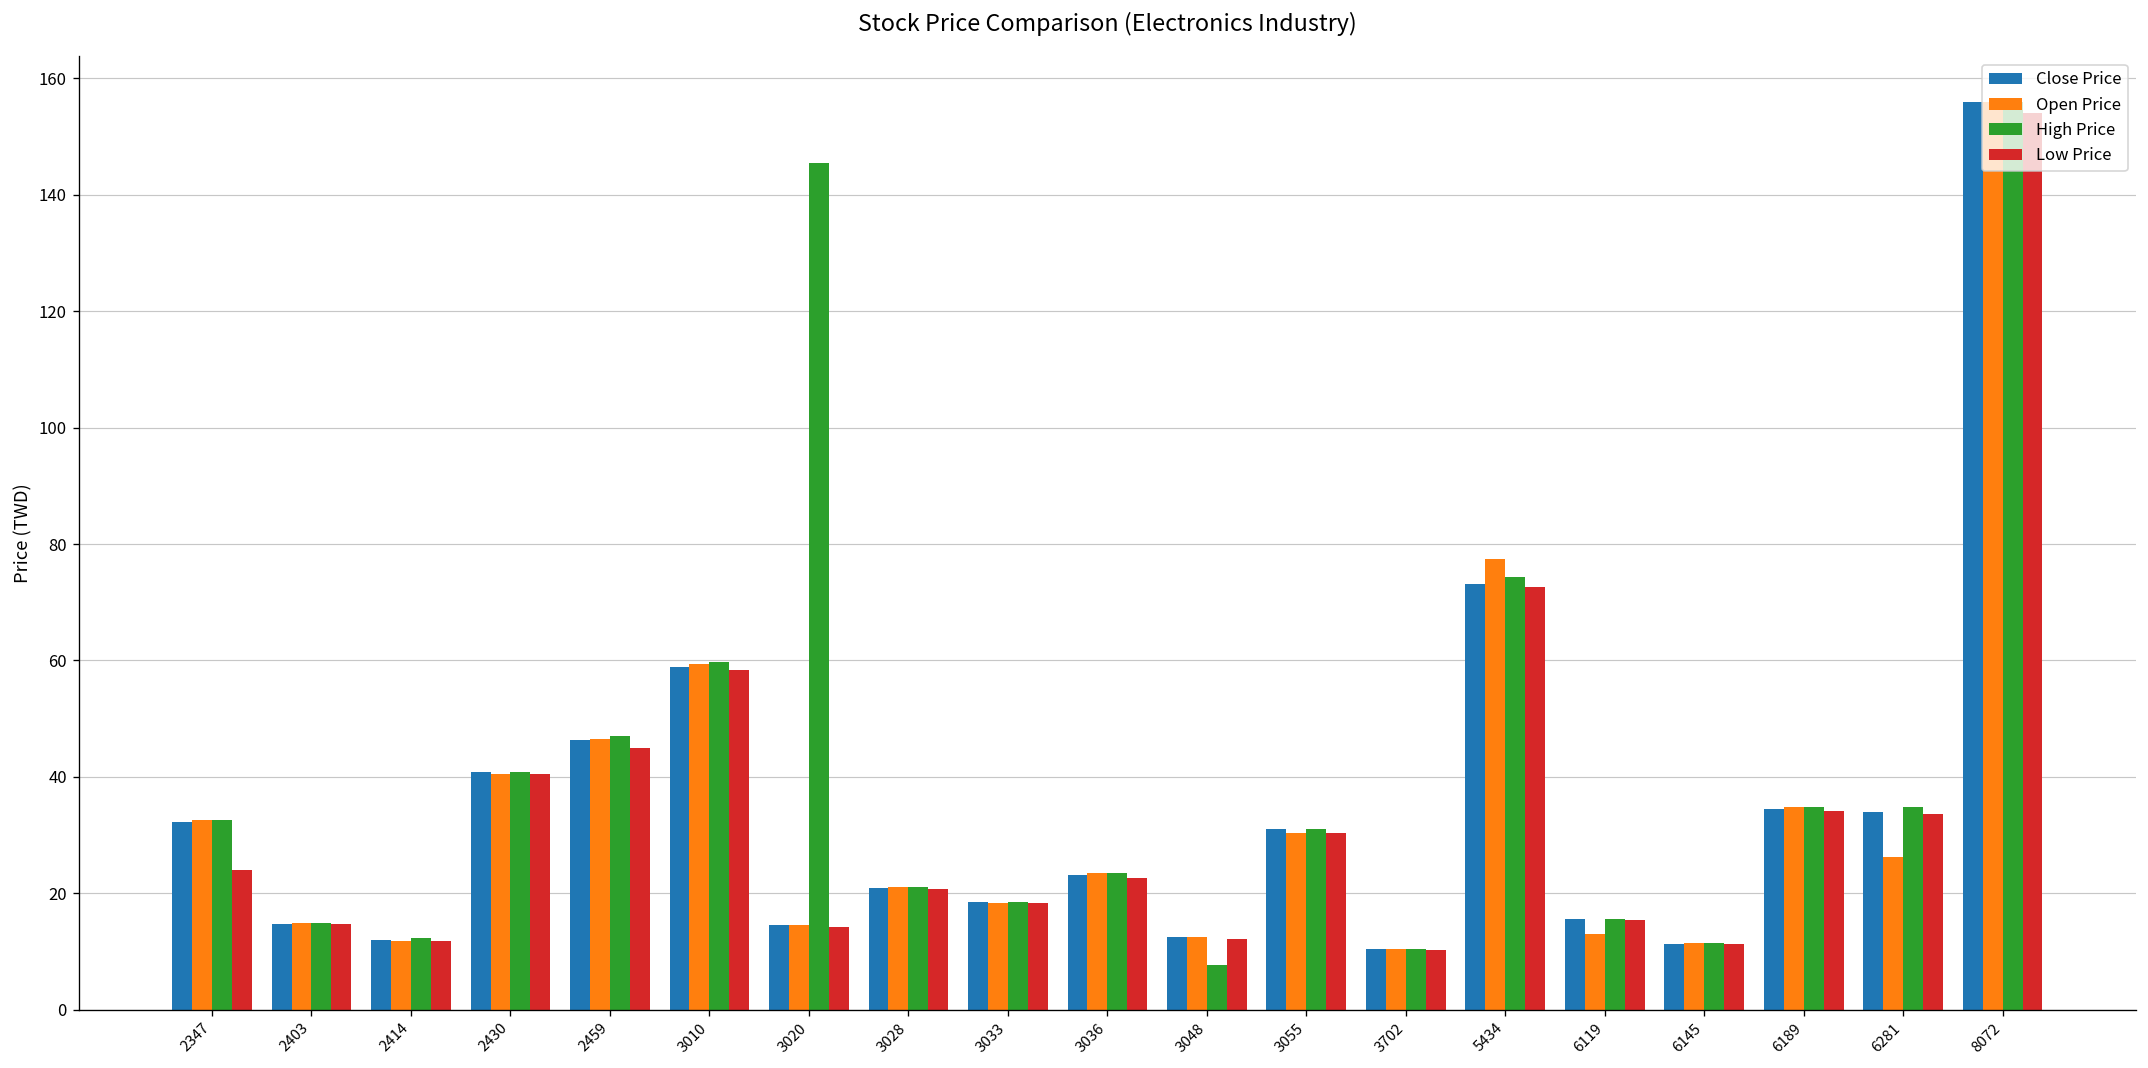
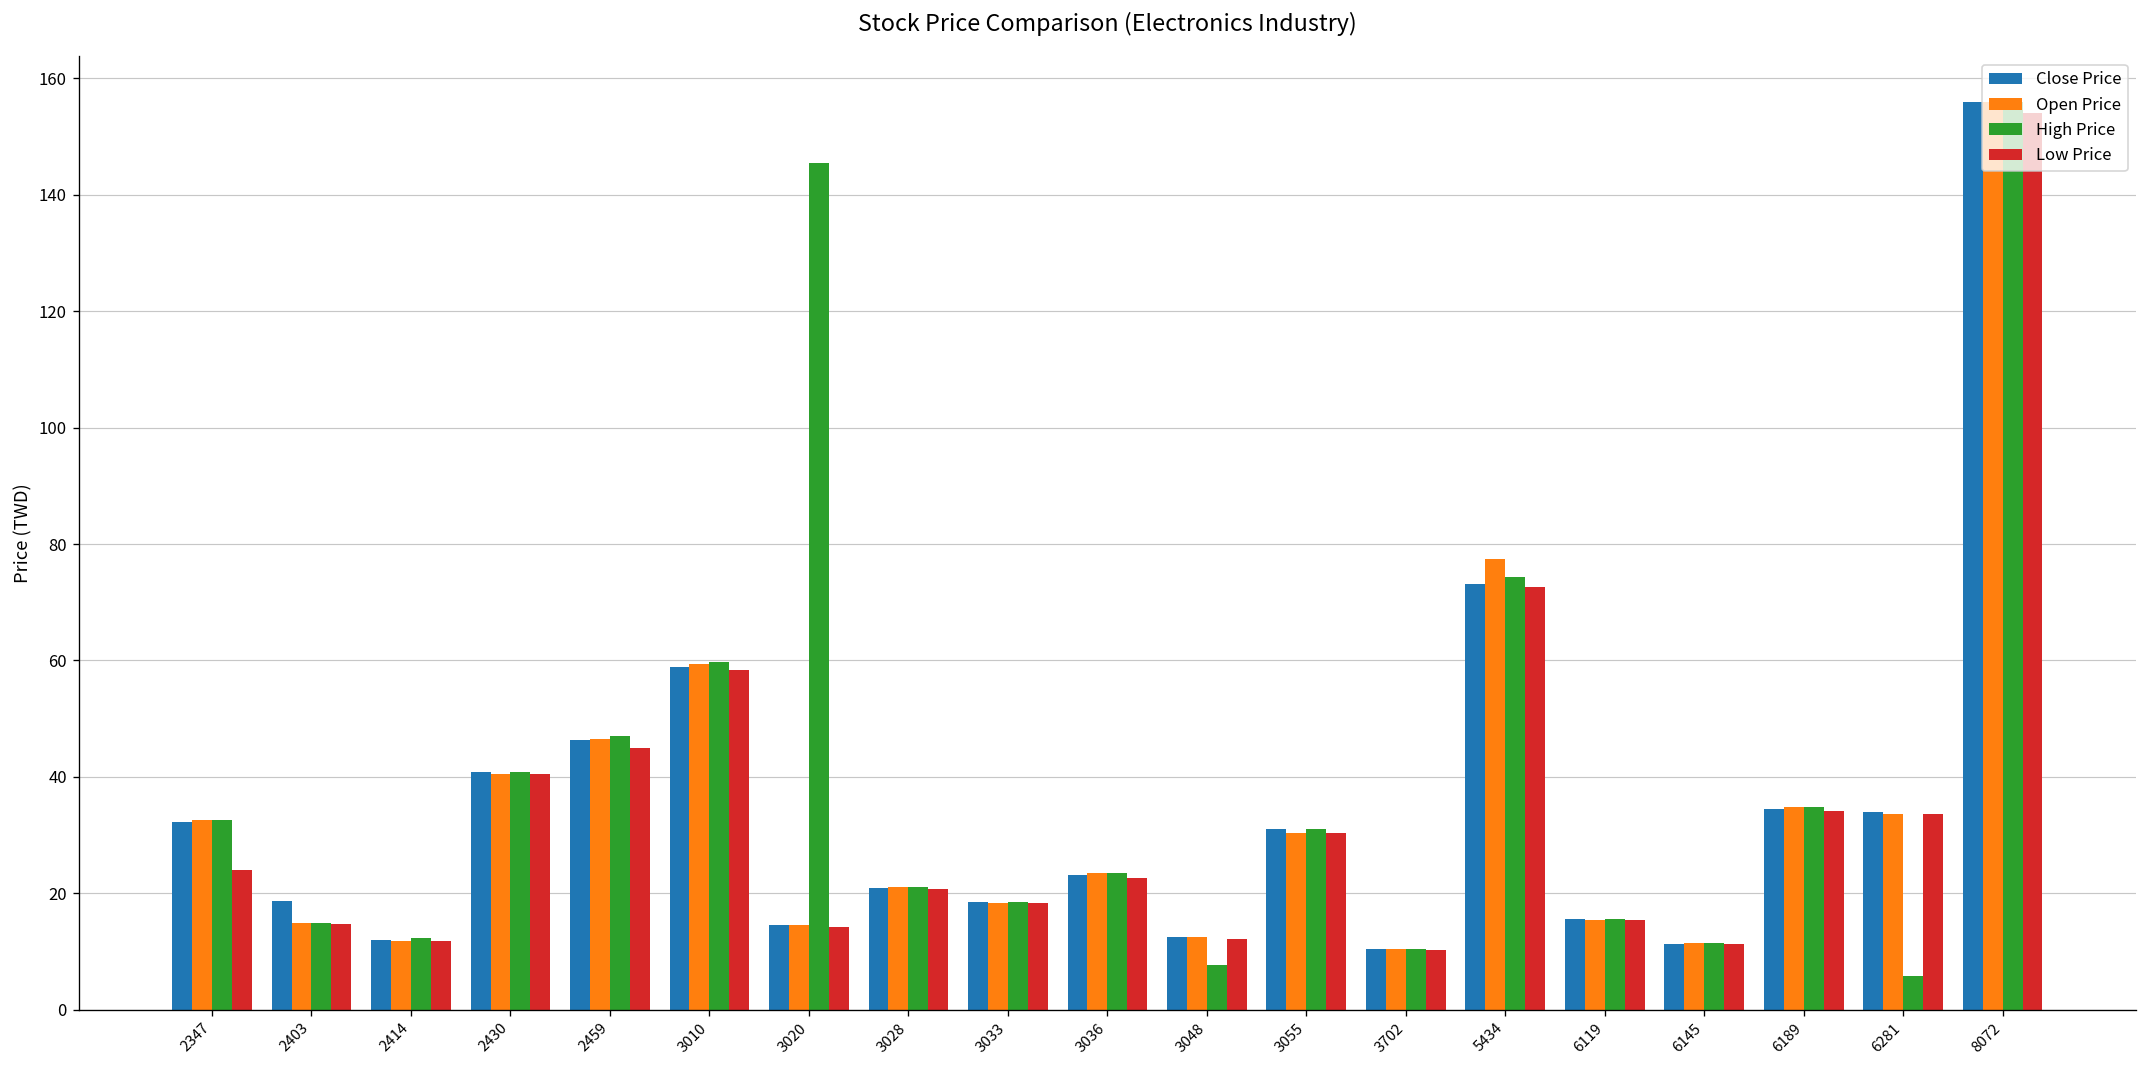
  {
    "Close Price": {
      "2347": 32,
-     "2403": 15,
+     "2403": 19,
      "2414": 12,
      "2430": 41,
      "2459": 46,
      "3010": 59,
      "3020": 15,
      "3028": 21,
      "3033": 18,
      "3036": 23,
      "3048": 12,
      "3055": 31,
      "3702": 10,
      "5434": 73,
      "6119": 16,
      "6145": 11,
      "6189": 34,
      "6281": 34,
      "8072": 156
    },
    "Open Price": {
      "2347": 33,
      "2403": 15,
      "2414": 12,
      "2430": 41,
      "2459": 47,
      "3010": 59,
      "3020": 15,
      "3028": 21,
      "3033": 18,
      "3036": 23,
      "3048": 12,
      "3055": 30,
      "3702": 10,
      "5434": 78,
-     "6119": 13,
+     "6119": 15,
      "6145": 11,
      "6189": 35,
-     "6281": 26
+     "6281": 34
    },
    "High Price": {
      "2347": 33,
      "2403": 15,
      "2414": 12,
      "2430": 41,
      "2459": 47,
      "3010": 60,
      "3020": 145,
      "3028": 21,
      "3033": 19,
      "3036": 24,
      "3048": 8,
      "3055": 31,
      "3702": 10,
      "5434": 74,
      "6119": 16,
      "6145": 11,
      "6189": 35,
-     "6281": 35
+     "6281": 6
    },
    "Low Price": {
      "2347": 24,
      "2403": 15,
      "2414": 12,
      "2430": 41,
      "2459": 45,
      "3010": 58,
      "3020": 14,
      "3028": 21,
      "3033": 18,
      "3036": 23,
      "3048": 12,
      "3055": 30,
      "3702": 10,
      "5434": 73,
      "6119": 15,
      "6145": 11,
      "6189": 34,
      "6281": 34
    }
  }
